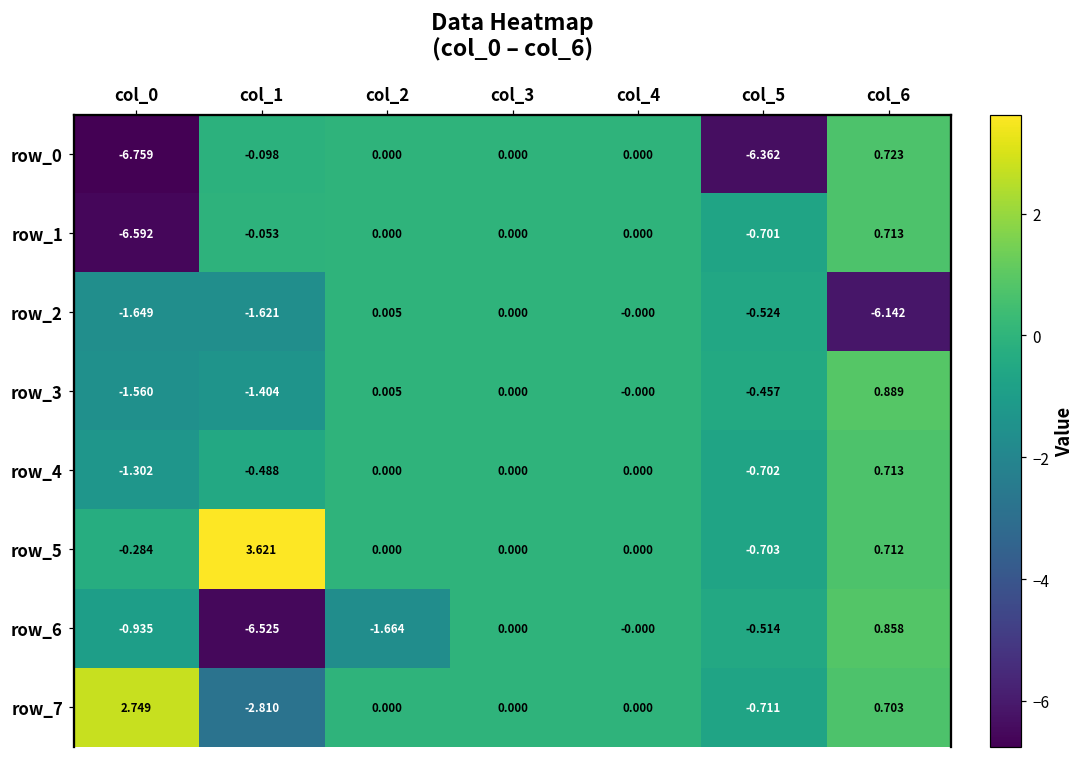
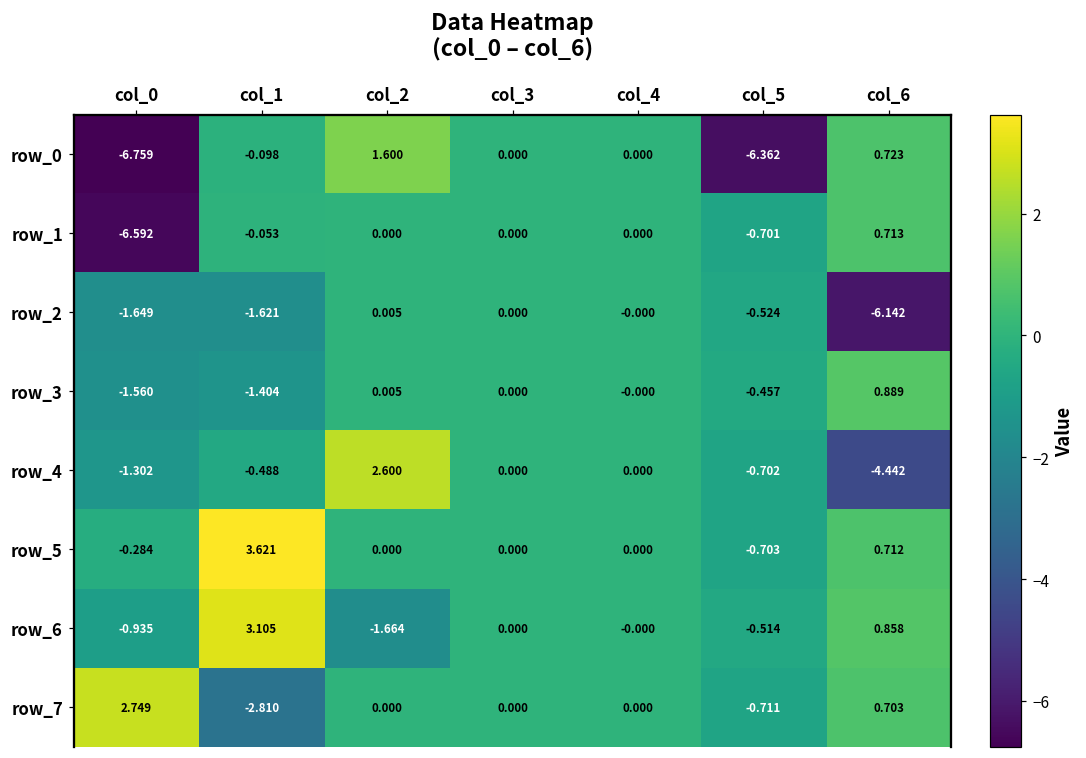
  {
    "row_0": {
      "col_0": -6.759,
      "col_1": -0.098,
-     "col_2": 0.000,
+     "col_2": 1.600,
      "col_3": 0.000,
      "col_4": 0.000,
      "col_5": -6.362,
      "col_6": 0.723
    },
    "row_1": {
      "col_0": -6.592,
      "col_1": -0.053,
      "col_2": 0.000,
      "col_3": 0.000,
      "col_4": 0.000,
      "col_5": -0.701,
      "col_6": 0.713
    },
    "row_2": {
      "col_0": -1.649,
      "col_1": -1.621,
      "col_2": 0.005,
      "col_3": 0.000,
      "col_4": -0.000,
      "col_5": -0.524,
      "col_6": -6.142
    },
    "row_3": {
      "col_0": -1.560,
      "col_1": -1.404,
      "col_2": 0.005,
      "col_3": 0.000,
      "col_4": -0.000,
      "col_5": -0.457,
      "col_6": 0.889
    },
    "row_4": {
      "col_0": -1.302,
      "col_1": -0.488,
-     "col_2": 0.000,
+     "col_2": 2.600,
      "col_3": 0.000,
      "col_4": 0.000,
      "col_5": -0.702,
-     "col_6": 0.713
+     "col_6": -4.442
    },
    "row_5": {
      "col_0": -0.284,
      "col_1": 3.621,
      "col_2": 0.000,
      "col_3": 0.000,
      "col_4": 0.000,
      "col_5": -0.703,
      "col_6": 0.712
    },
    "row_6": {
      "col_0": -0.935,
-     "col_1": -6.525,
+     "col_1": 3.105,
      "col_2": -1.664,
      "col_3": 0.000,
      "col_4": -0.000,
      "col_5": -0.514,
      "col_6": 0.858
    },
    "row_7": {
      "col_0": 2.749,
      "col_1": -2.810,
      "col_2": 0.000,
      "col_3": 0.000,
      "col_4": 0.000,
      "col_5": -0.711,
      "col_6": 0.703
    }
  }
